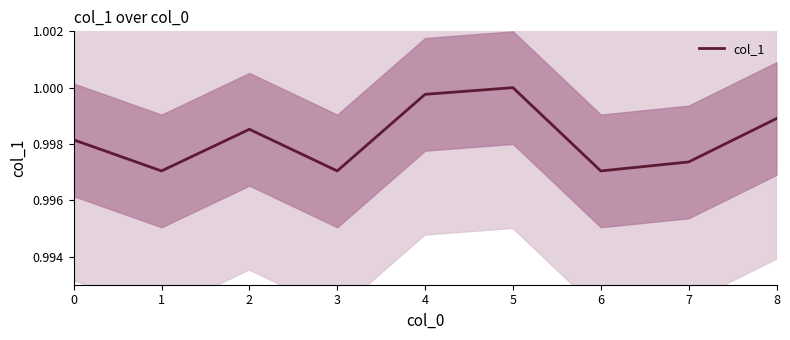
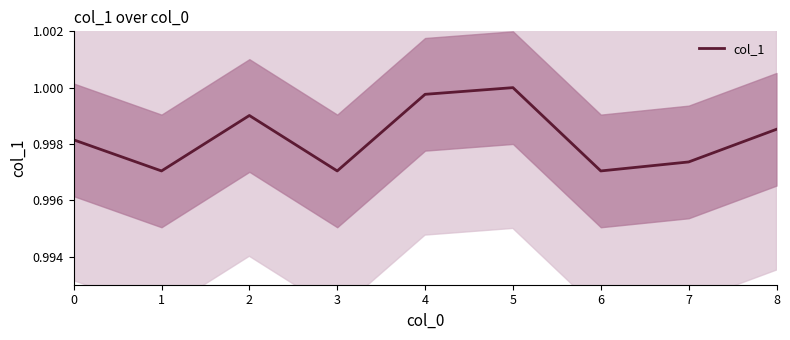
  {
    "col_1": {
      "0": 0.9981,
      "1": 0.9970,
-     "2": 0.9985,
+     "2": 0.9990,
      "3": 0.9970,
      "4": 0.9998,
      "5": 1.0000,
      "6": 0.9970,
      "7": 0.9974,
-     "8": 0.9989
+     "8": 0.9985
    }
  }
